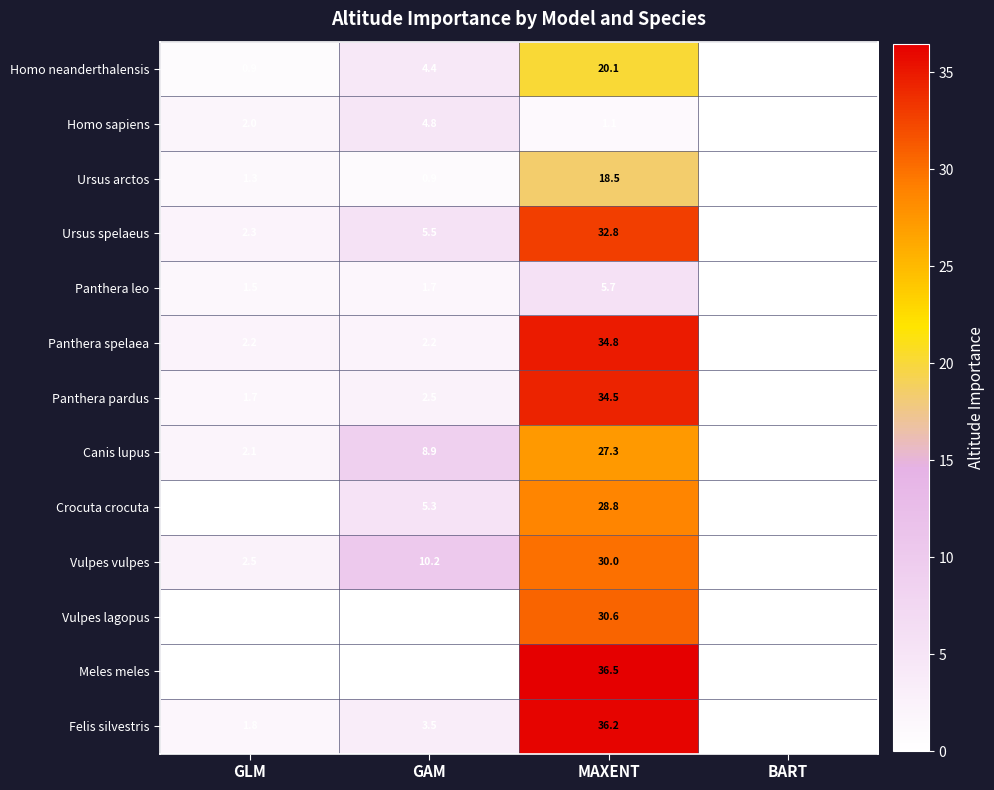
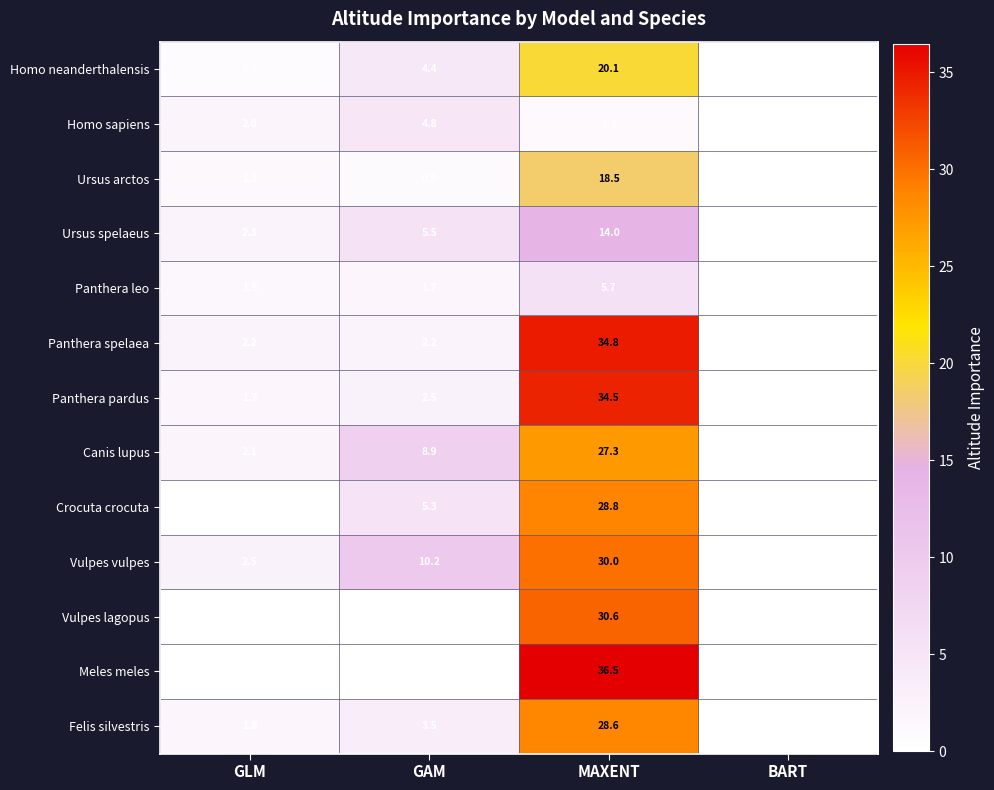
  {
    "Homo neanderthalensis": {
      "MAXENT": 20.1
    },
    "Ursus arctos": {
      "MAXENT": 18.5
    },
    "Ursus spelaeus": {
-     "MAXENT": 32.8
+     "MAXENT": 14.0
    },
    "Panthera spelaea": {
      "MAXENT": 34.8
    },
    "Panthera pardus": {
      "MAXENT": 34.5
    },
    "Canis lupus": {
      "MAXENT": 27.3
    },
    "Crocuta crocuta": {
      "MAXENT": 28.8
    },
    "Vulpes vulpes": {
      "GAM": 10.2,
      "MAXENT": 30.0
    },
    "Vulpes lagopus": {
      "MAXENT": 30.6
    },
    "Meles meles": {
      "MAXENT": 36.5
    },
    "Felis silvestris": {
-     "MAXENT": 36.2
+     "MAXENT": 28.6
    }
  }
